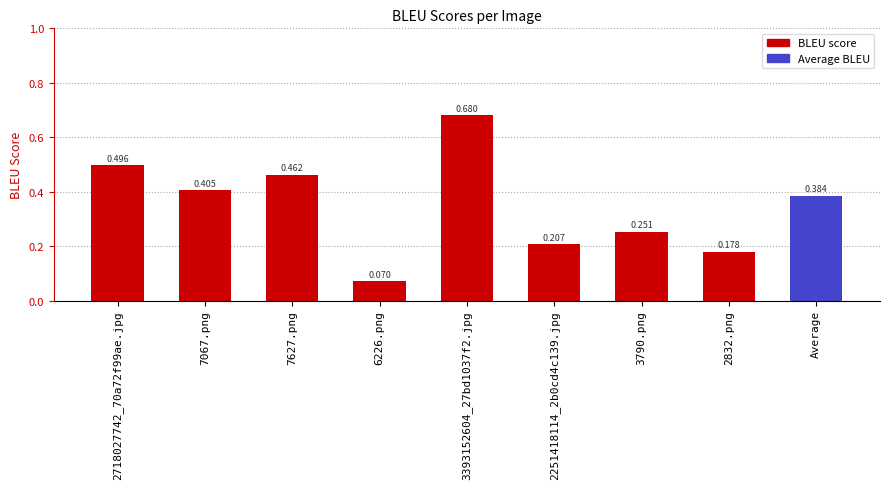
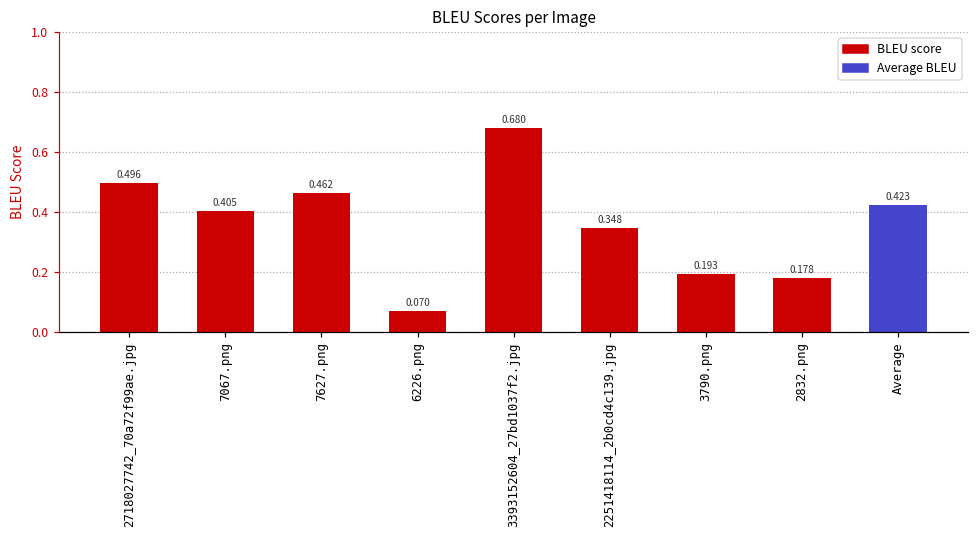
  {
    "2718027742_70a72f99ae.jpg": 0.496,
    "7067.png": 0.405,
    "7627.png": 0.462,
    "6226.png": 0.070,
    "3393152604_27bd1037f2.jpg": 0.680,
-   "2251418114_2b0cd4c139.jpg": 0.207,
-   "3790.png": 0.251,
+   "2251418114_2b0cd4c139.jpg": 0.348,
+   "3790.png": 0.193,
    "2832.png": 0.178,
-   "Average": 0.384
+   "Average": 0.423
  }
